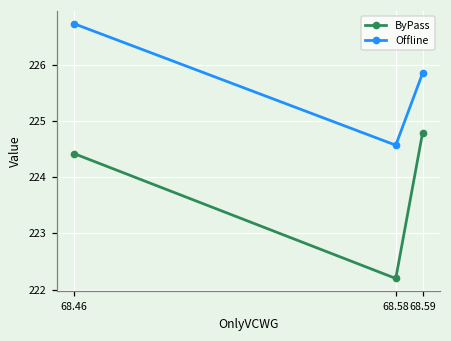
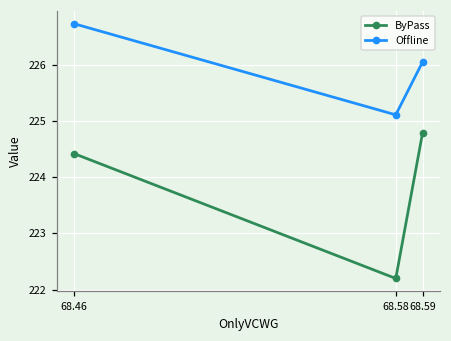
  {
    "ByPass": {
      "68.46": 224.4,
      "68.58": 222.2,
      "68.59": 224.8
    },
    "Offline": {
      "68.46": 226.7,
-     "68.58": 224.6,
-     "68.59": 225.9
+     "68.58": 225.1,
+     "68.59": 226.1
    }
  }
